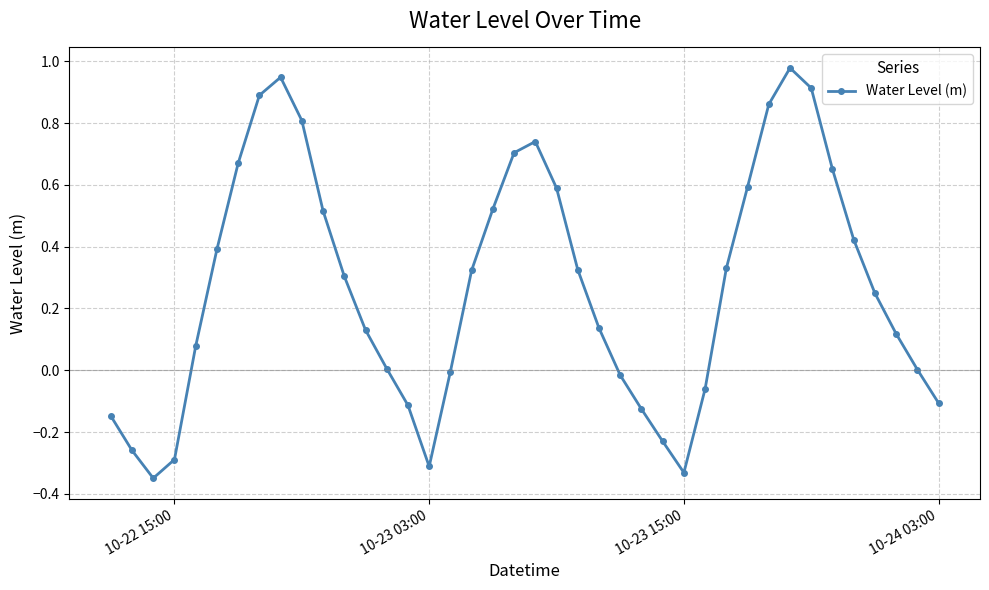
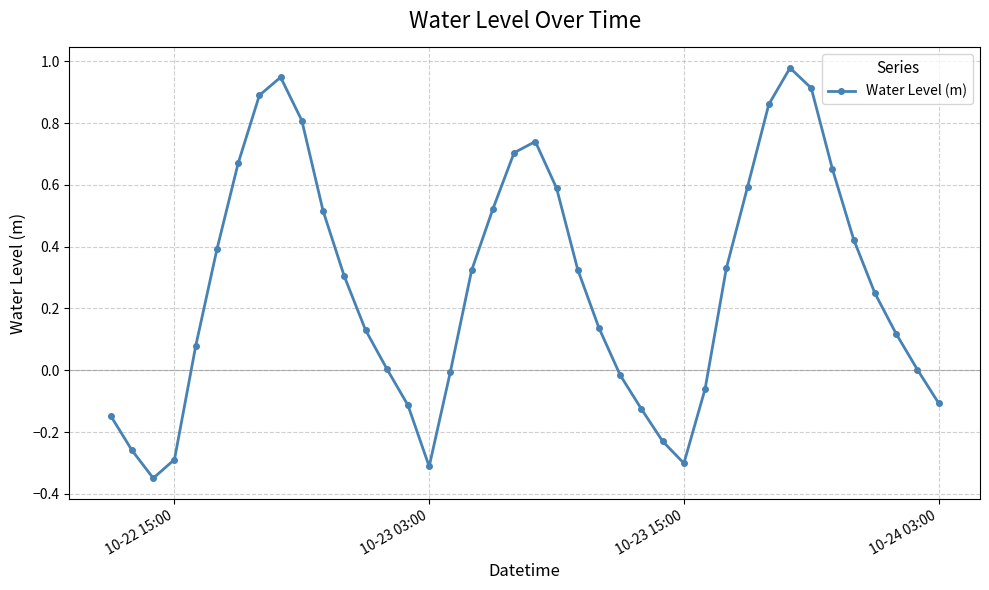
  {
    "10-22 15:00": -0.29,
    "10-23 03:00": -0.31,
-   "10-23 15:00": -0.33,
+   "10-23 15:00": -0.30,
    "10-24 03:00": -0.11
  }
